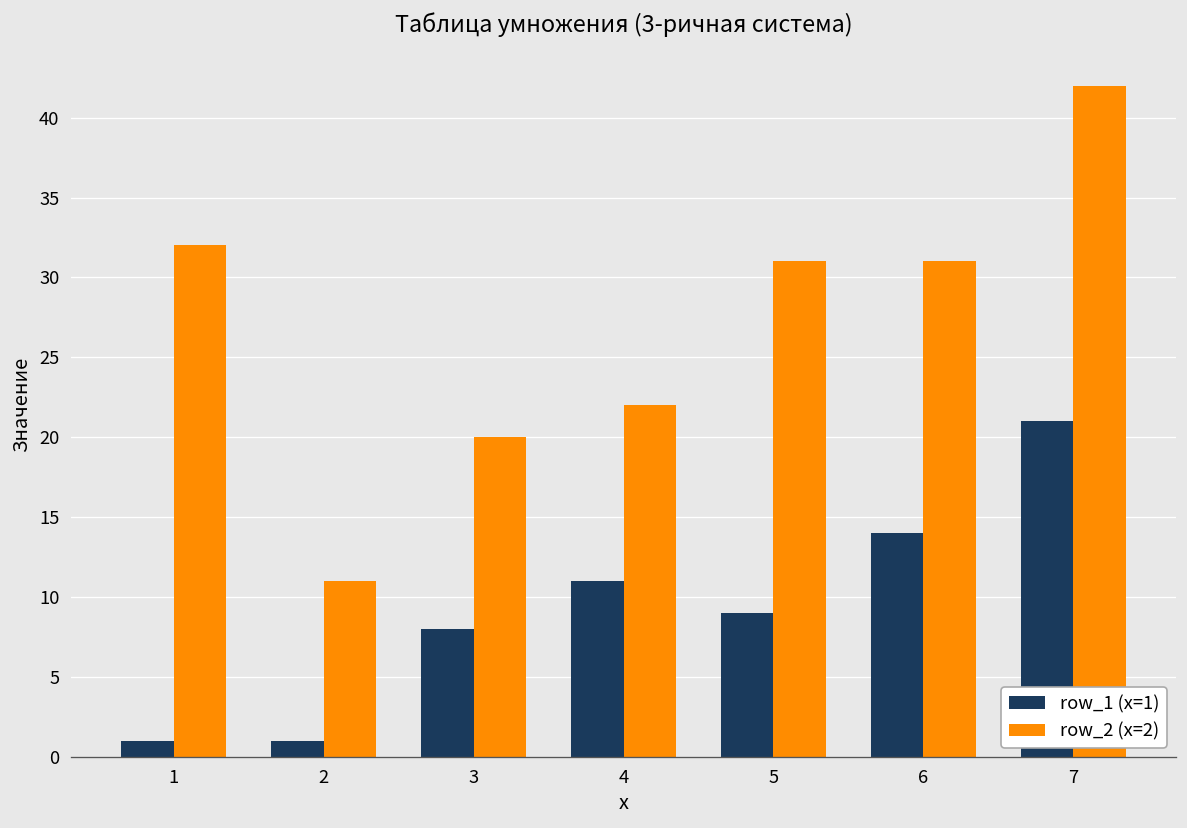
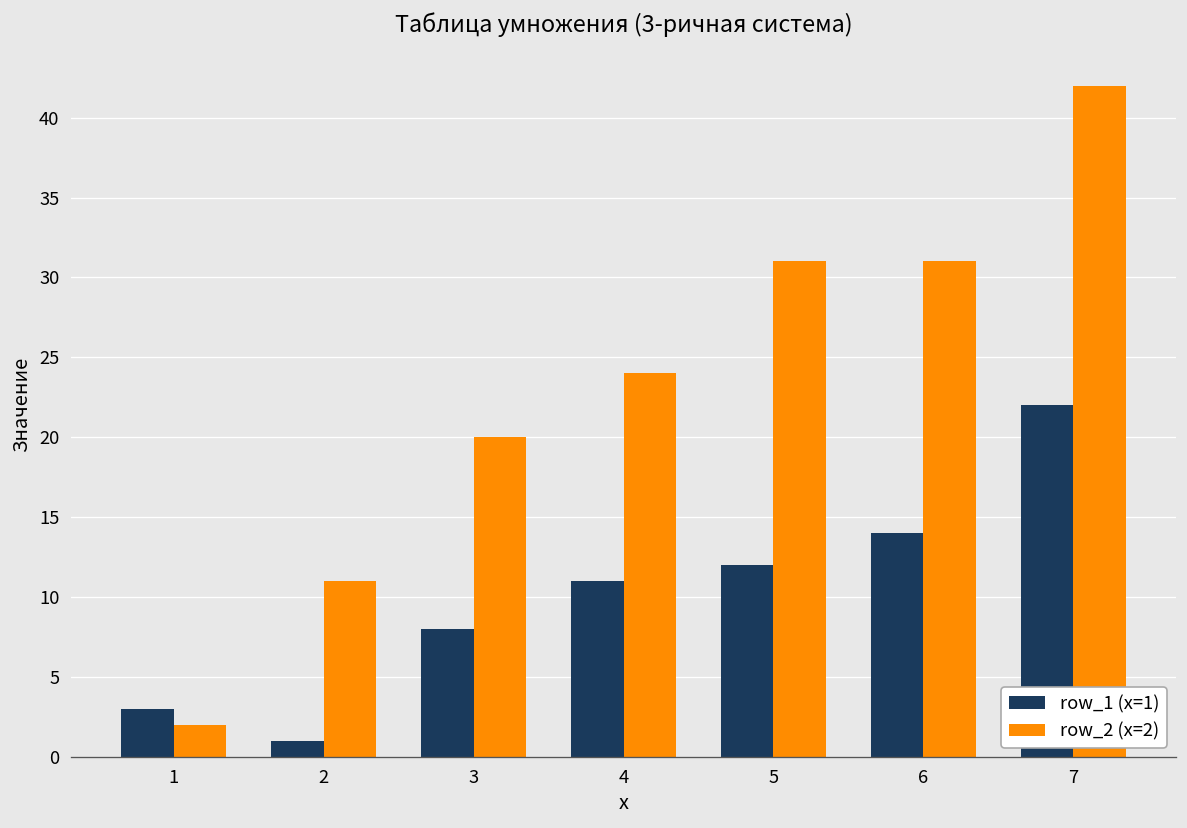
  {
    "row_1 (x=1)": {
-     "1": 1,
+     "1": 3,
      "2": 1,
      "3": 8,
      "4": 11,
-     "5": 9,
+     "5": 12,
      "6": 14,
-     "7": 21
+     "7": 22
    },
    "row_2 (x=2)": {
-     "1": 32,
+     "1": 2,
      "2": 11,
      "3": 20,
-     "4": 22,
+     "4": 24,
      "5": 31,
      "6": 31,
      "7": 42
    }
  }
